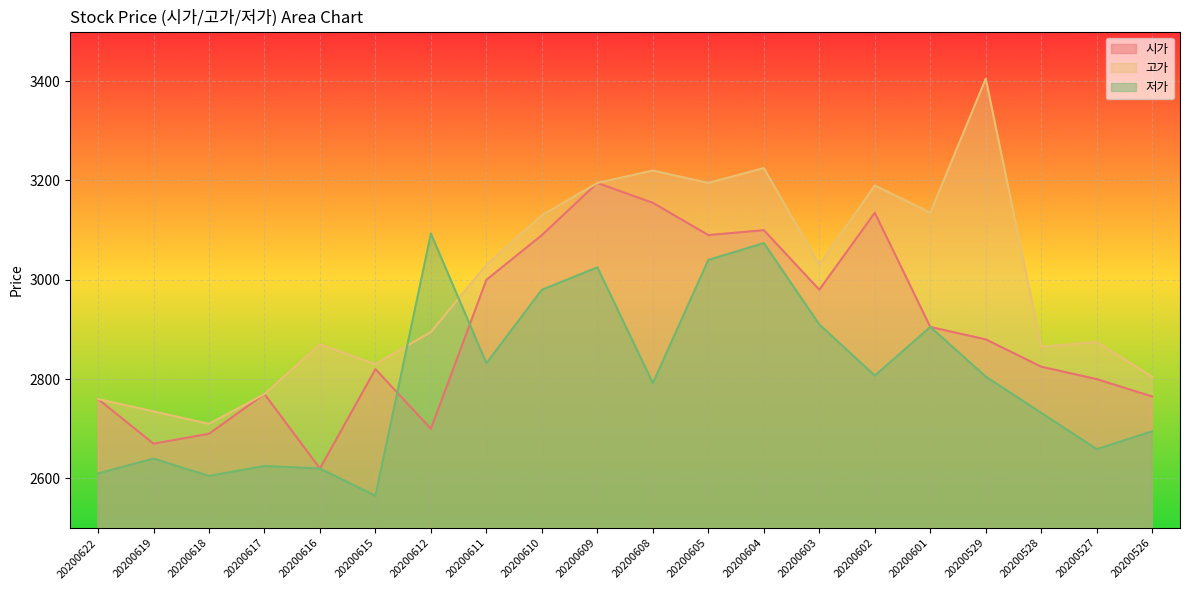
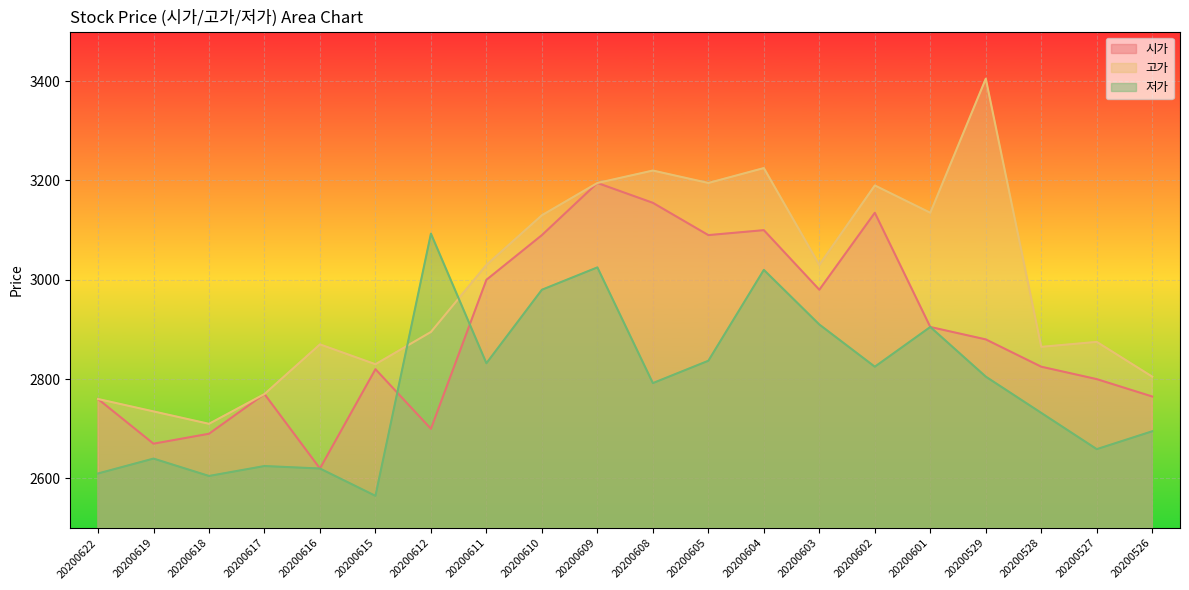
  {
    "저가": {
      "20200622": 2610,
      "20200619": 2640,
      "20200618": 2610,
      "20200617": 2630,
      "20200615": 2570,
      "20200612": 3090,
      "20200611": 2830,
      "20200610": 2980,
      "20200609": 3030,
      "20200608": 2790,
-     "20200605": 3040,
-     "20200604": 3070,
+     "20200605": 2840,
+     "20200604": 3020,
      "20200603": 2910,
-     "20200602": 2810,
+     "20200602": 2830,
      "20200529": 2810,
      "20200528": 2730,
      "20200527": 2660,
      "20200526": 2700
    }
  }
